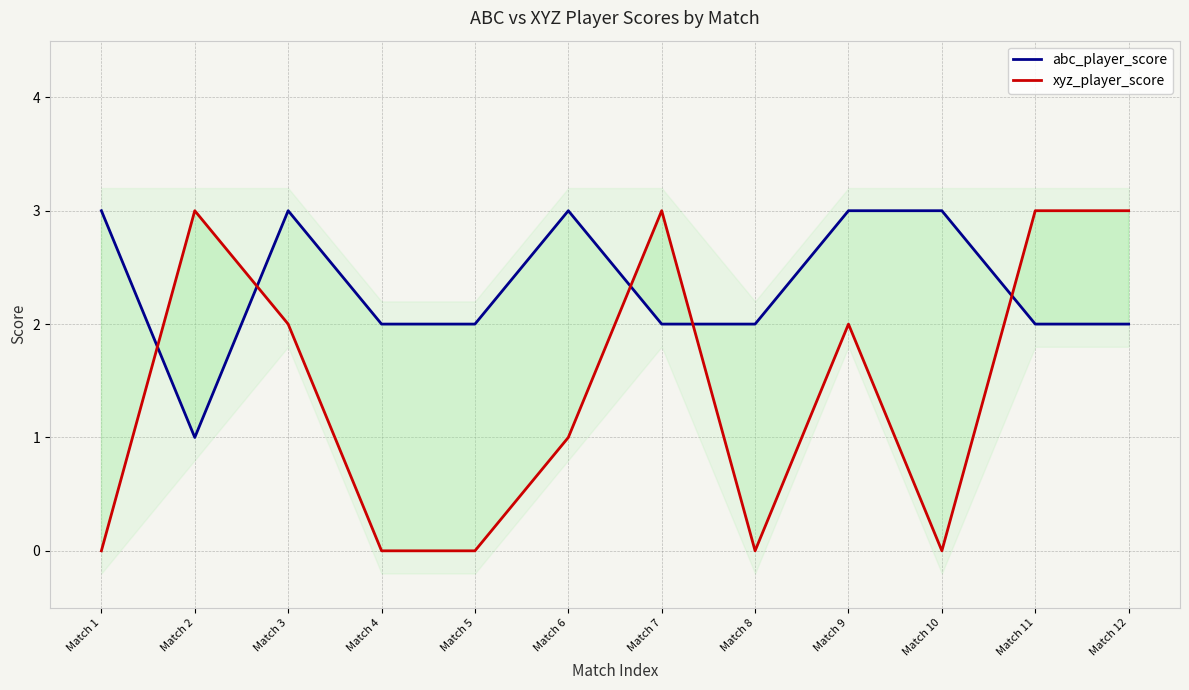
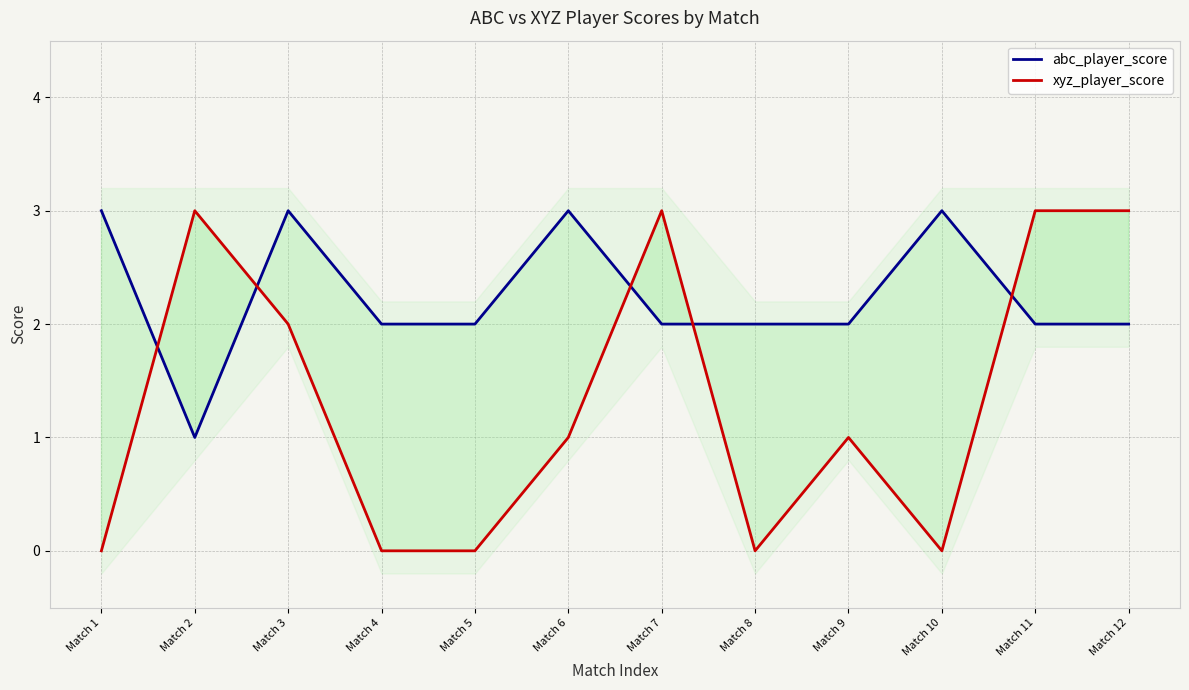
  {
    "abc_player_score": {
      "Match 1": 3,
      "Match 2": 1,
      "Match 3": 3,
      "Match 4": 2,
      "Match 5": 2,
      "Match 6": 3,
      "Match 7": 2,
      "Match 8": 2,
-     "Match 9": 3,
+     "Match 9": 2,
      "Match 10": 3,
      "Match 11": 2,
      "Match 12": 2
    },
    "xyz_player_score": {
      "Match 1": 0,
      "Match 2": 3,
      "Match 3": 2,
      "Match 4": 0,
      "Match 5": 0,
      "Match 6": 1,
      "Match 7": 3,
      "Match 8": 0,
-     "Match 9": 2,
+     "Match 9": 1,
      "Match 10": 0,
      "Match 11": 3,
      "Match 12": 3
    }
  }
